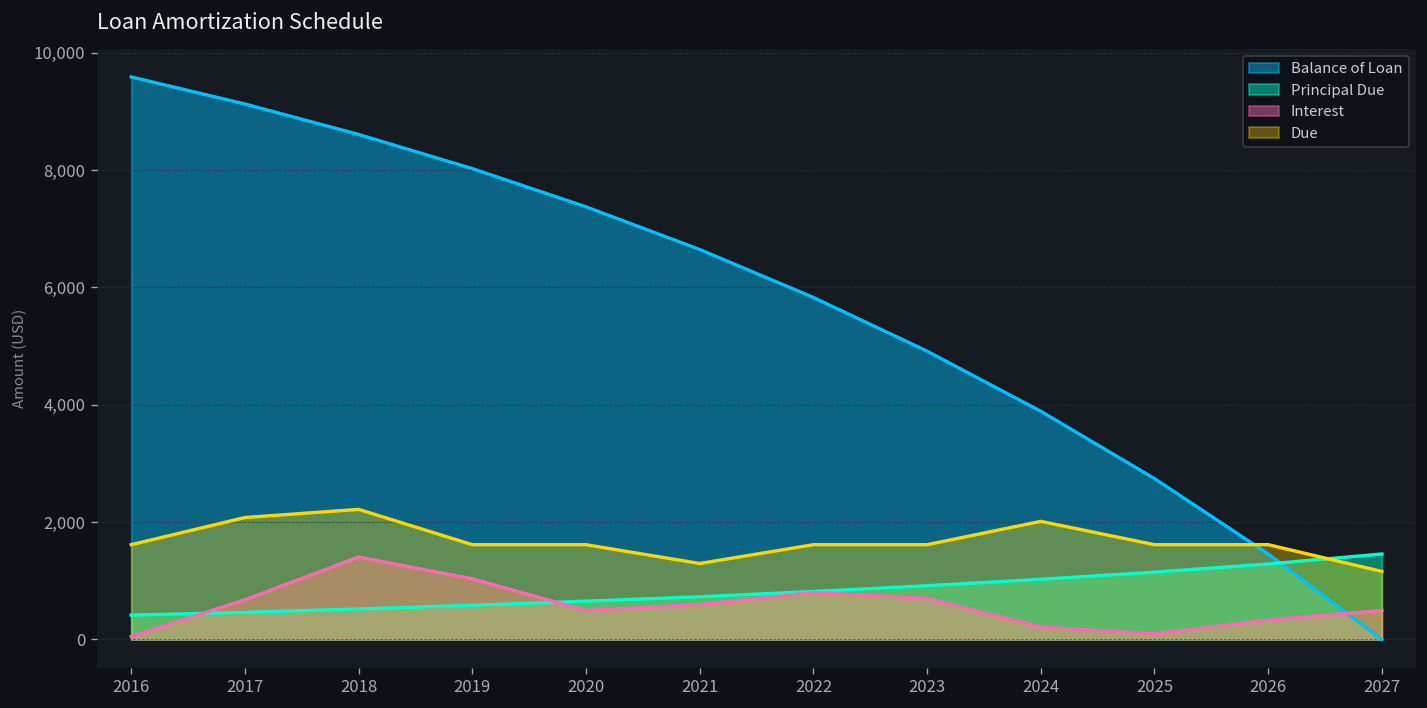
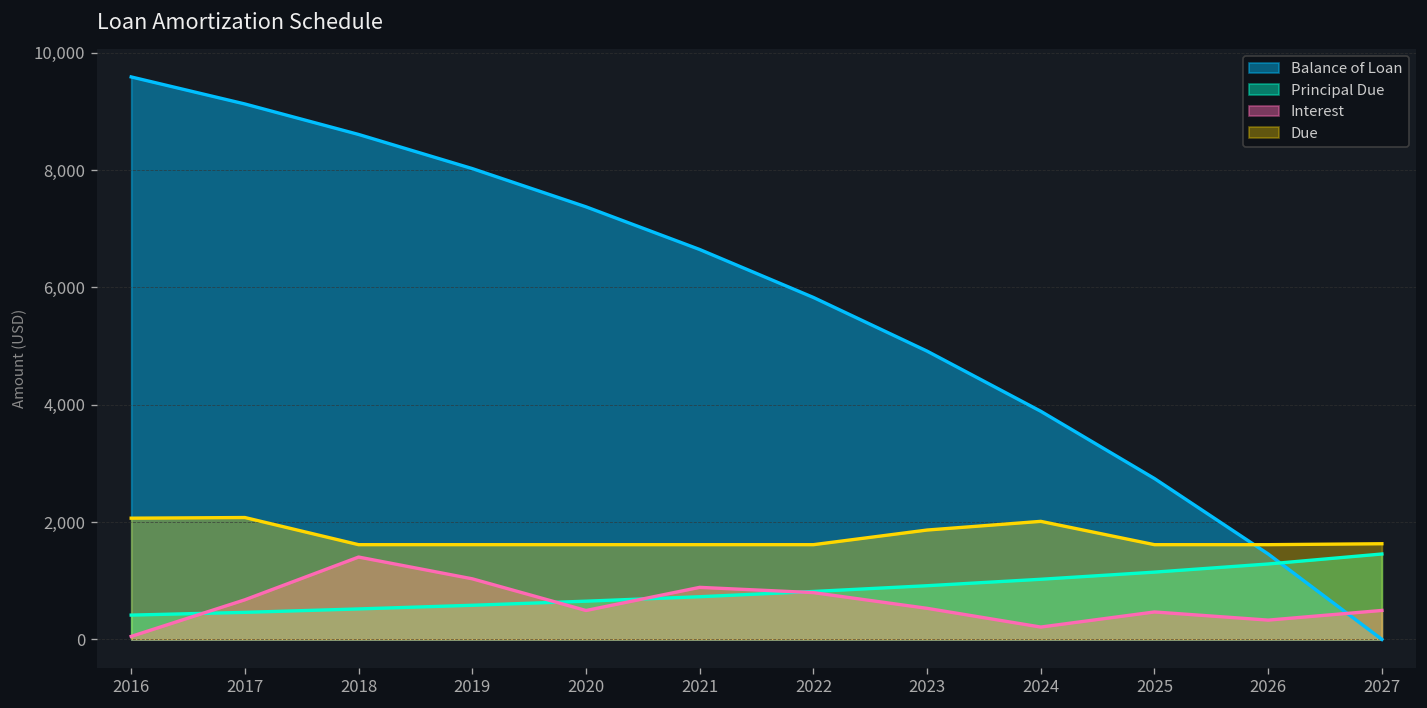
  {
    "Interest": {
      "2016": "100",
      "2017": "700",
      "2018": "1,400",
      "2019": "1,000",
      "2020": "500",
-     "2021": "600",
-     "2023": "700",
+     "2021": "900",
+     "2023": "500",
      "2024": "200",
-     "2025": "100",
+     "2025": "500",
      "2026": "300",
      "2027": "500"
    },
    "Due": {
-     "2016": "1,600",
+     "2016": "2,100",
      "2017": "2,100",
-     "2018": "2,200",
+     "2018": "1,600",
      "2019": "1,600",
      "2020": "1,600",
-     "2021": "1,300",
+     "2021": "1,600",
      "2022": "1,600",
-     "2023": "1,600",
+     "2023": "1,900",
      "2024": "2,000",
      "2025": "1,600",
      "2026": "1,600",
-     "2027": "1,200"
+     "2027": "1,600"
    }
  }
